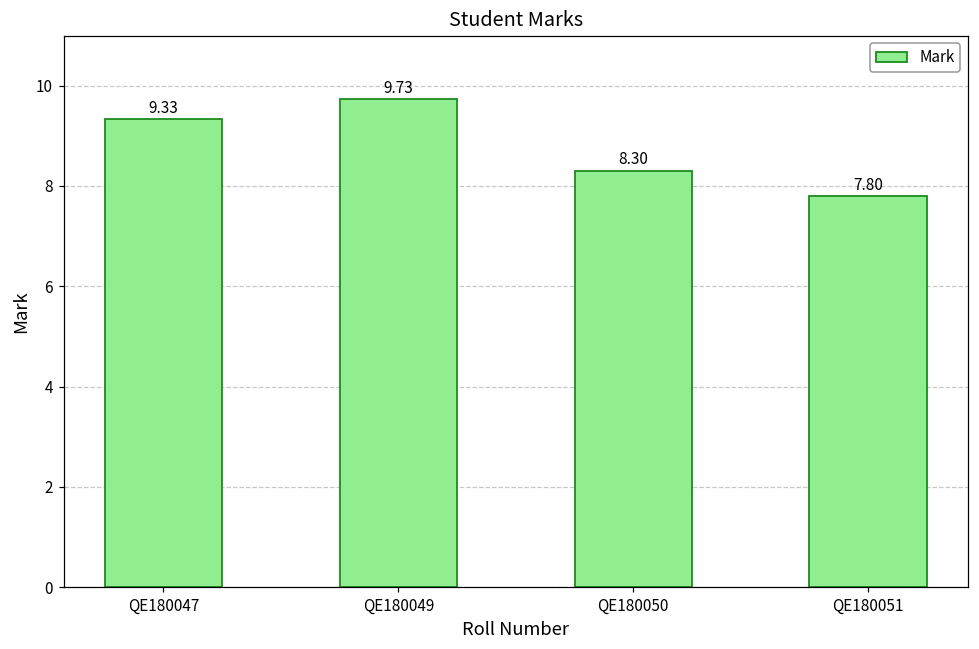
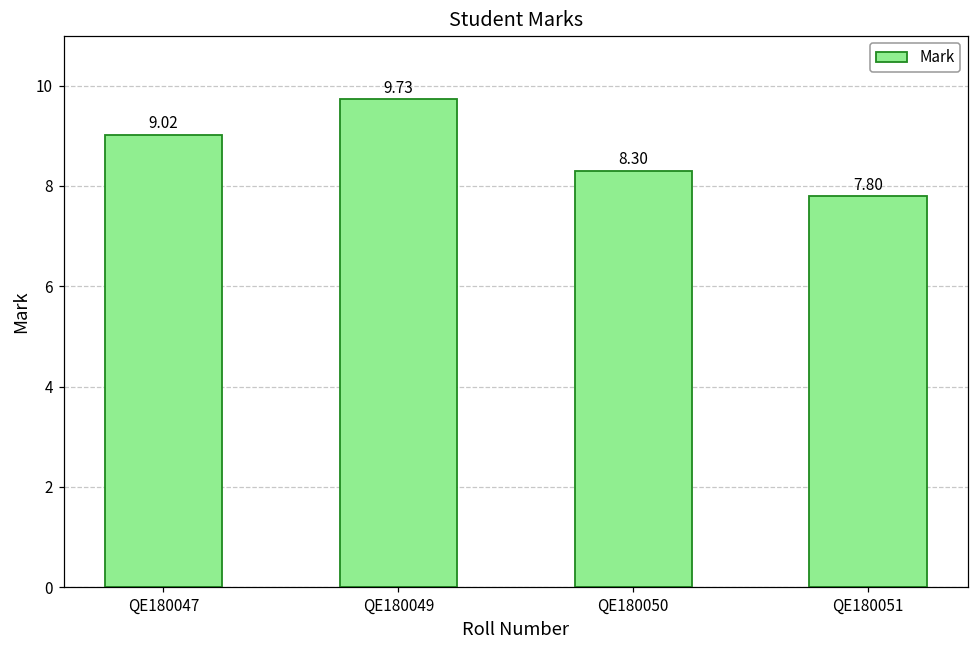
  {
-   "QE180047": 9.33,
+   "QE180047": 9.02,
    "QE180049": 9.73,
    "QE180050": 8.30,
    "QE180051": 7.80
  }
